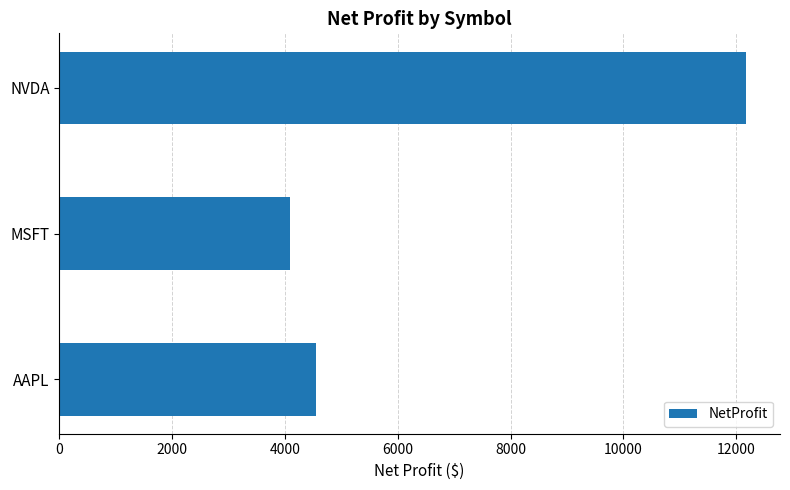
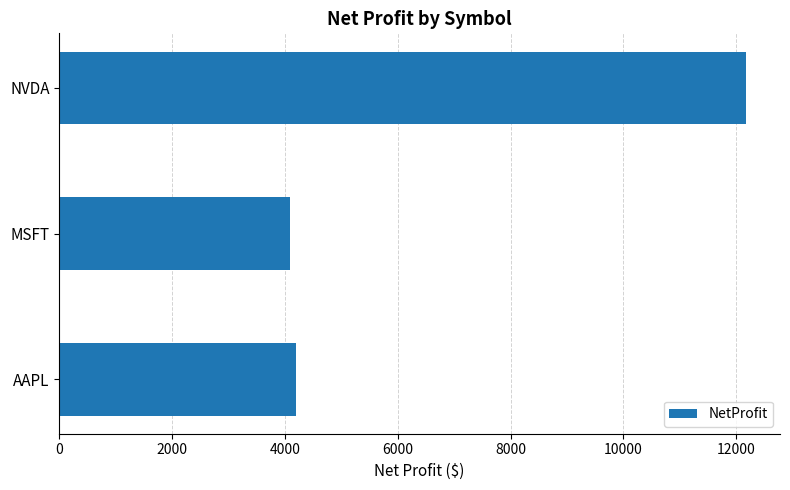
  {
    "NVDA": 12200,
    "MSFT": 4100,
-   "AAPL": 4500
+   "AAPL": 4200
  }
